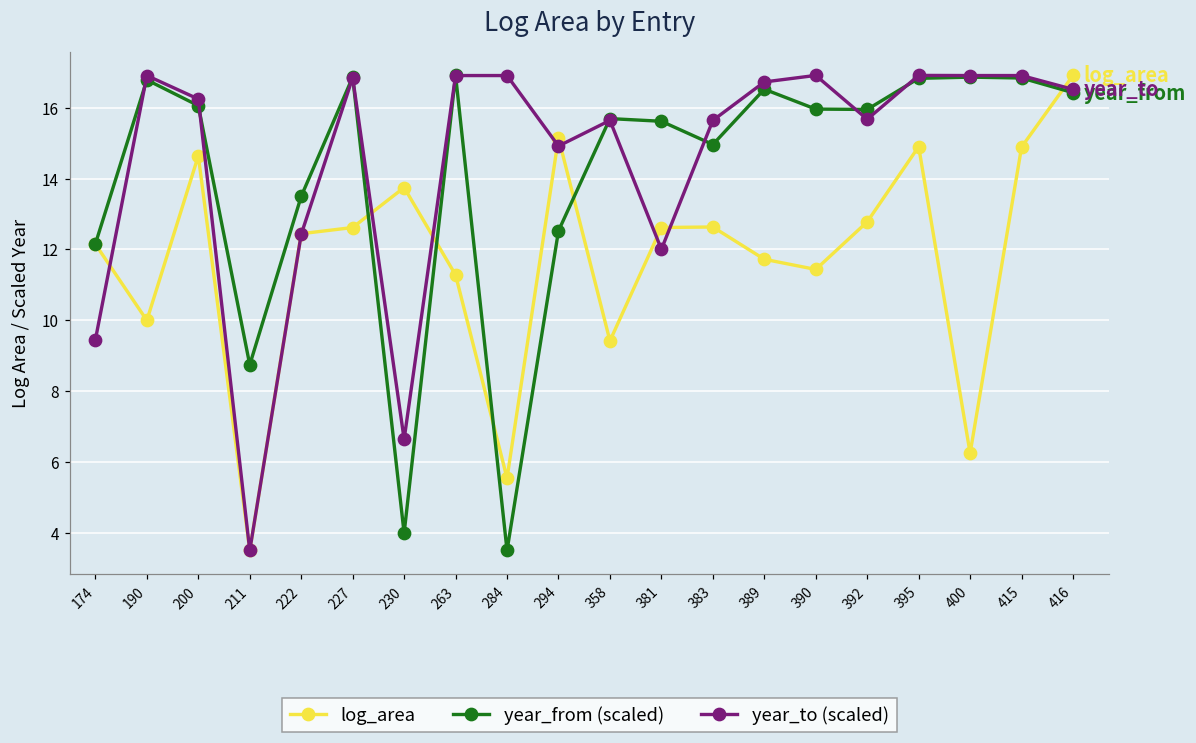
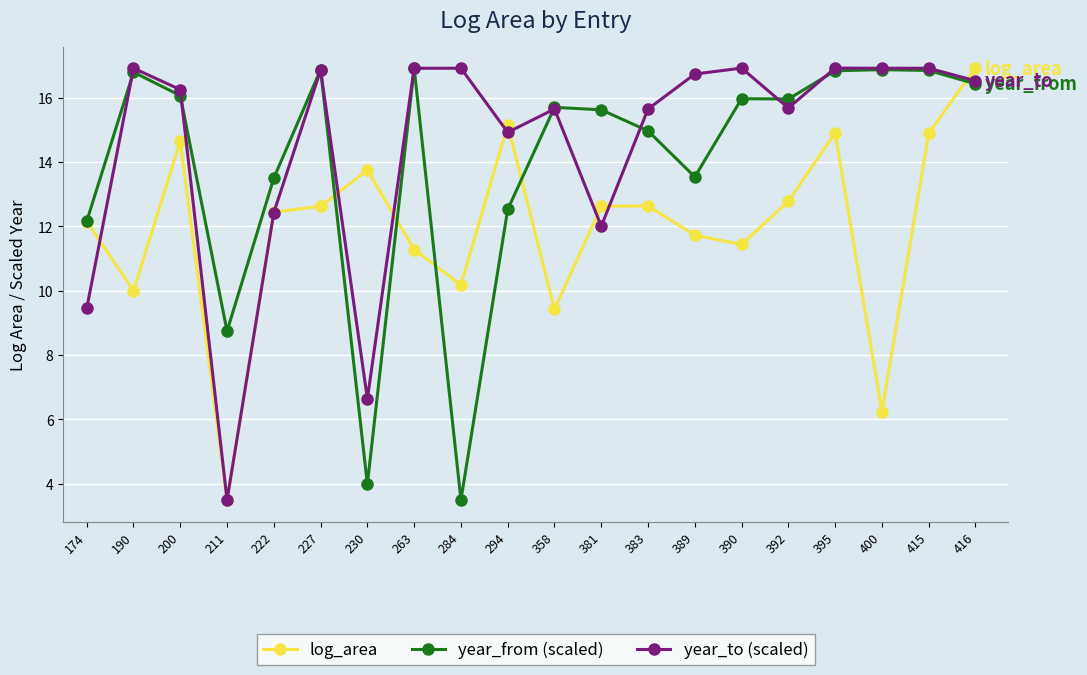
  {
    "log_area": {
      "190": 10.0,
      "200": 14.6,
      "227": 12.6,
      "230": 13.7,
      "263": 11.3,
-     "284": 5.5,
+     "284": 10.2,
      "294": 15.2,
      "358": 9.4,
      "381": 12.6,
      "383": 12.6,
      "389": 11.7,
      "390": 11.4,
      "392": 12.8,
      "395": 14.9,
      "400": 6.2,
      "415": 14.9,
      "416": 16.9
    },
    "year_from (scaled)": {
      "190": 16.8,
      "200": 16.1,
      "211": 8.7,
      "222": 13.5,
      "230": 4.0,
      "284": 3.5,
      "294": 12.5,
      "381": 15.6,
      "383": 15.0,
-     "389": 16.5,
+     "389": 13.5,
      "390": 16.0,
      "392": 16.0,
      "395": 16.8,
      "416": 16.4
    },
    "year_to (scaled)": {
      "174": 9.4,
      "190": 16.9,
      "200": 16.2,
      "230": 6.6,
      "284": 16.9,
      "294": 14.9,
      "381": 12.0,
      "383": 15.6,
      "389": 16.7,
      "390": 16.9,
      "392": 15.7,
      "395": 16.9,
      "416": 16.5
    }
  }
